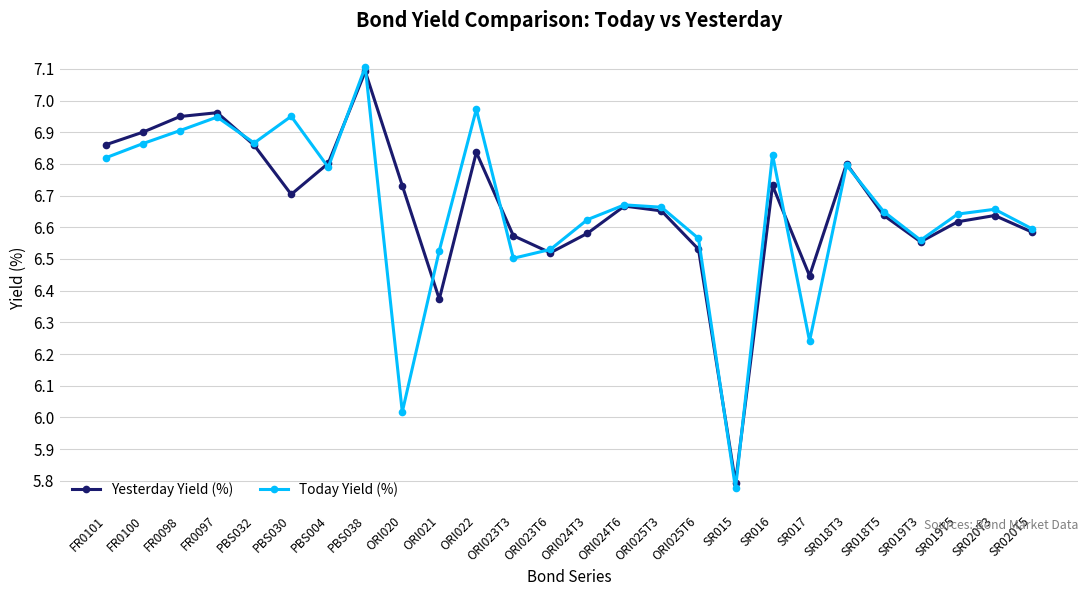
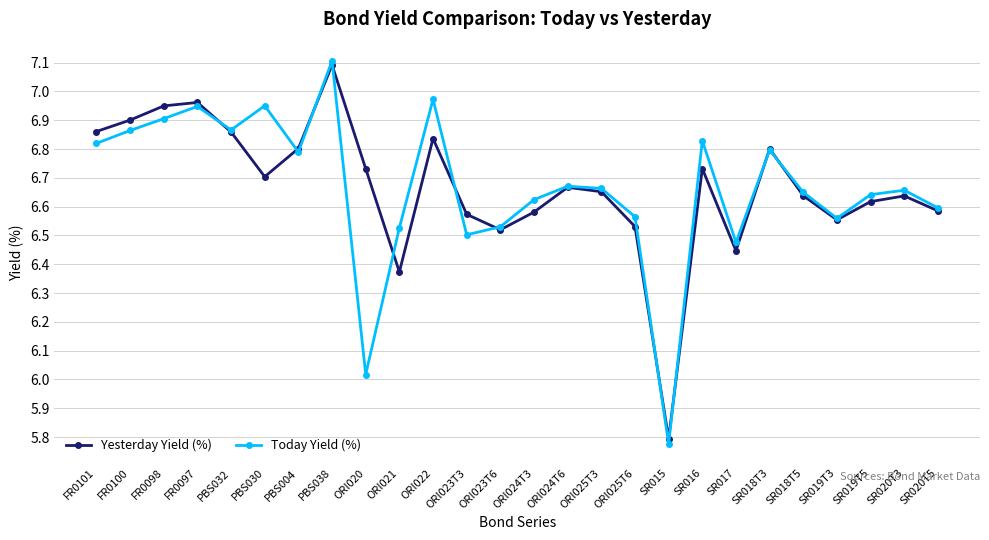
  {
    "Yesterday Yield (%)": {
      "FR0101": 6.86,
      "FR0100": 6.90,
      "FR0098": 6.95,
      "FR0097": 6.96,
      "PBS030": 6.70,
      "PBS004": 6.80,
      "PBS038": 7.09,
      "ORI020": 6.73,
      "ORI021": 6.37,
      "ORI022": 6.84,
      "ORI023T3": 6.57,
      "ORI023T6": 6.52,
      "ORI024T3": 6.58,
      "ORI025T3": 6.65,
      "ORI025T6": 6.53,
      "SR015": 5.79,
      "SR016": 6.73,
      "SR017": 6.45,
      "SR018T5": 6.64,
      "SR019T5": 6.62,
      "SR020T3": 6.64,
      "SR020T5": 6.59
    },
    "Today Yield (%)": {
      "FR0101": 6.82,
      "FR0100": 6.86,
      "FR0098": 6.91,
      "FR0097": 6.95,
      "PBS030": 6.95,
      "PBS004": 6.79,
      "PBS038": 7.11,
      "ORI020": 6.02,
      "ORI021": 6.53,
      "ORI022": 6.97,
      "ORI023T3": 6.50,
      "ORI023T6": 6.53,
      "ORI024T3": 6.62,
      "ORI025T3": 6.66,
      "ORI025T6": 6.56,
      "SR015": 5.78,
      "SR016": 6.83,
-     "SR017": 6.24,
+     "SR017": 6.48,
      "SR018T5": 6.65,
      "SR019T5": 6.64,
      "SR020T3": 6.66,
      "SR020T5": 6.60
    }
  }
